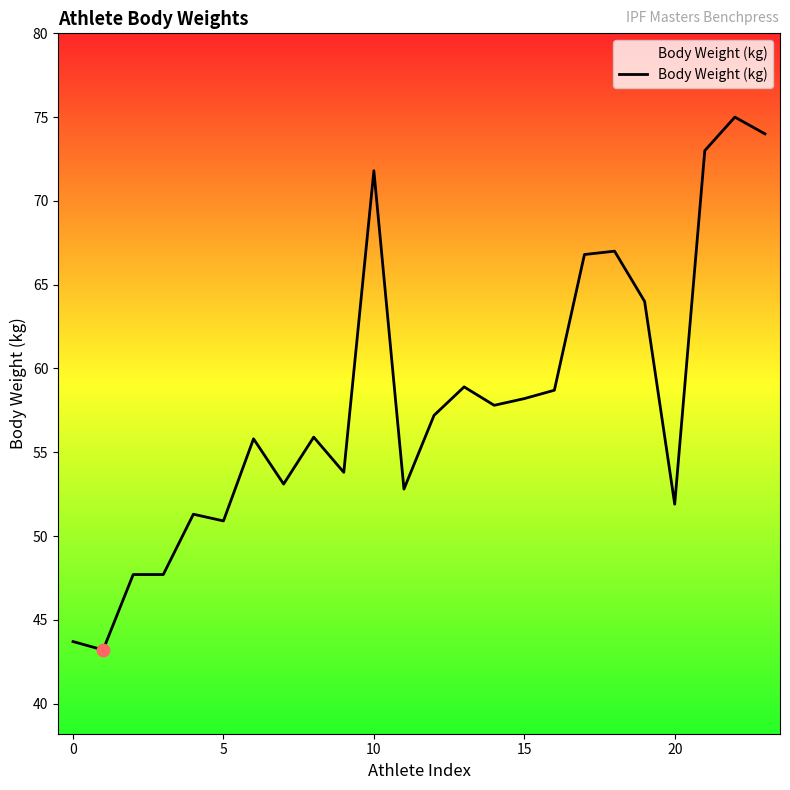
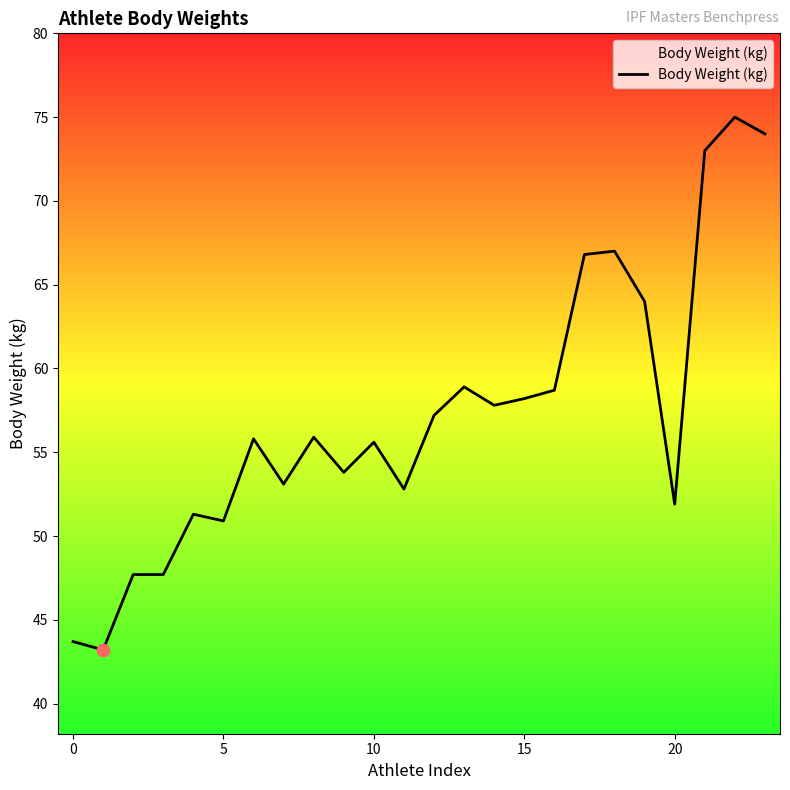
  {
    "Body Weight (kg)": {
      "0": 43.7,
      "5": 50.9,
-     "10": 71.8,
+     "10": 55.6,
      "15": 58.2,
      "20": 51.9
    }
  }
